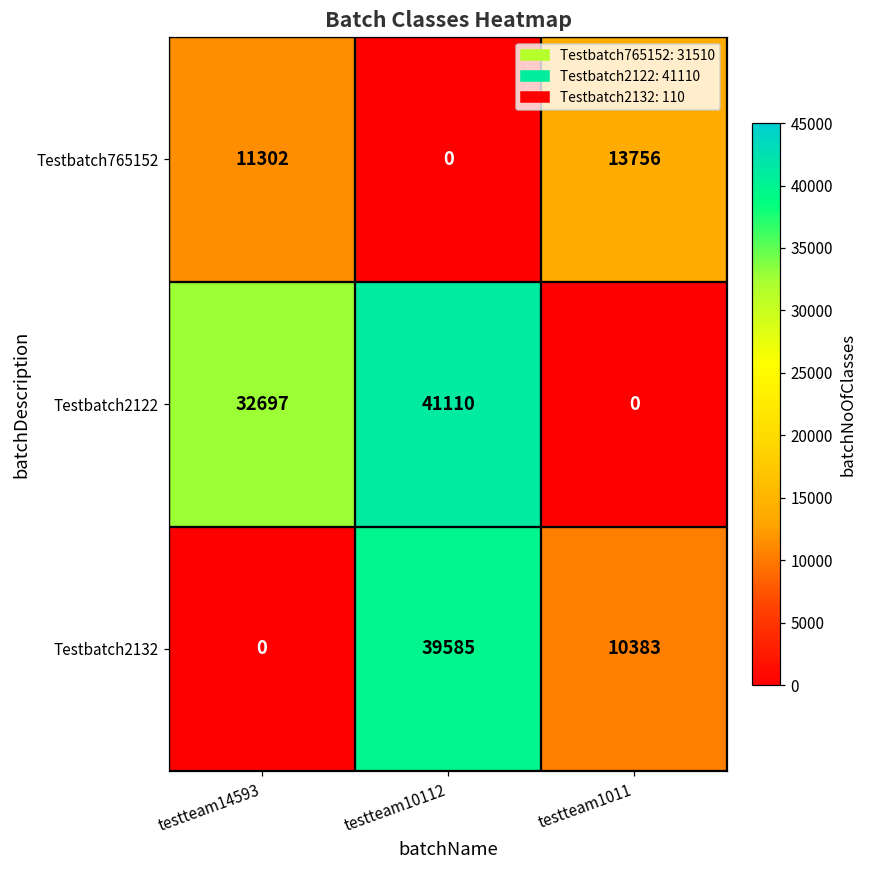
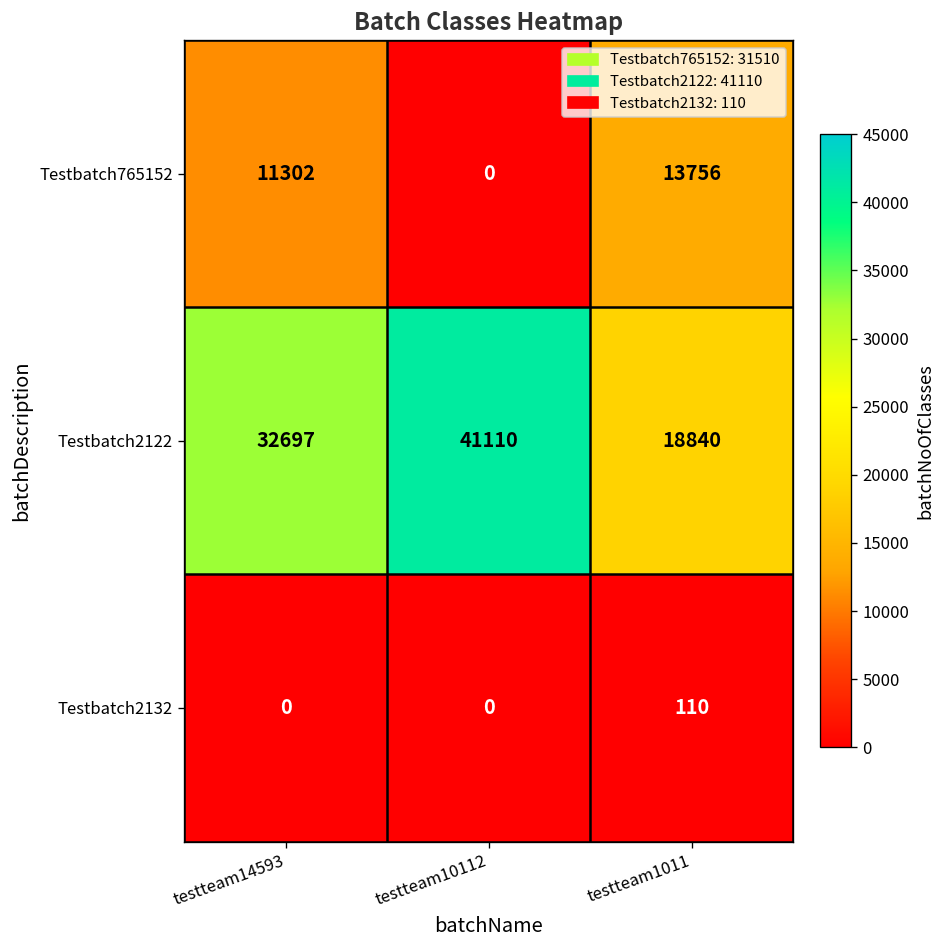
  {
    "Testbatch765152": {
      "testteam14593": 11302,
      "testteam10112": 0,
      "testteam1011": 13756
    },
    "Testbatch2122": {
      "testteam14593": 32697,
      "testteam10112": 41110,
-     "testteam1011": 0
+     "testteam1011": 18840
    },
    "Testbatch2132": {
      "testteam14593": 0,
-     "testteam10112": 39585,
-     "testteam1011": 10383
+     "testteam10112": 0,
+     "testteam1011": 110
    }
  }
